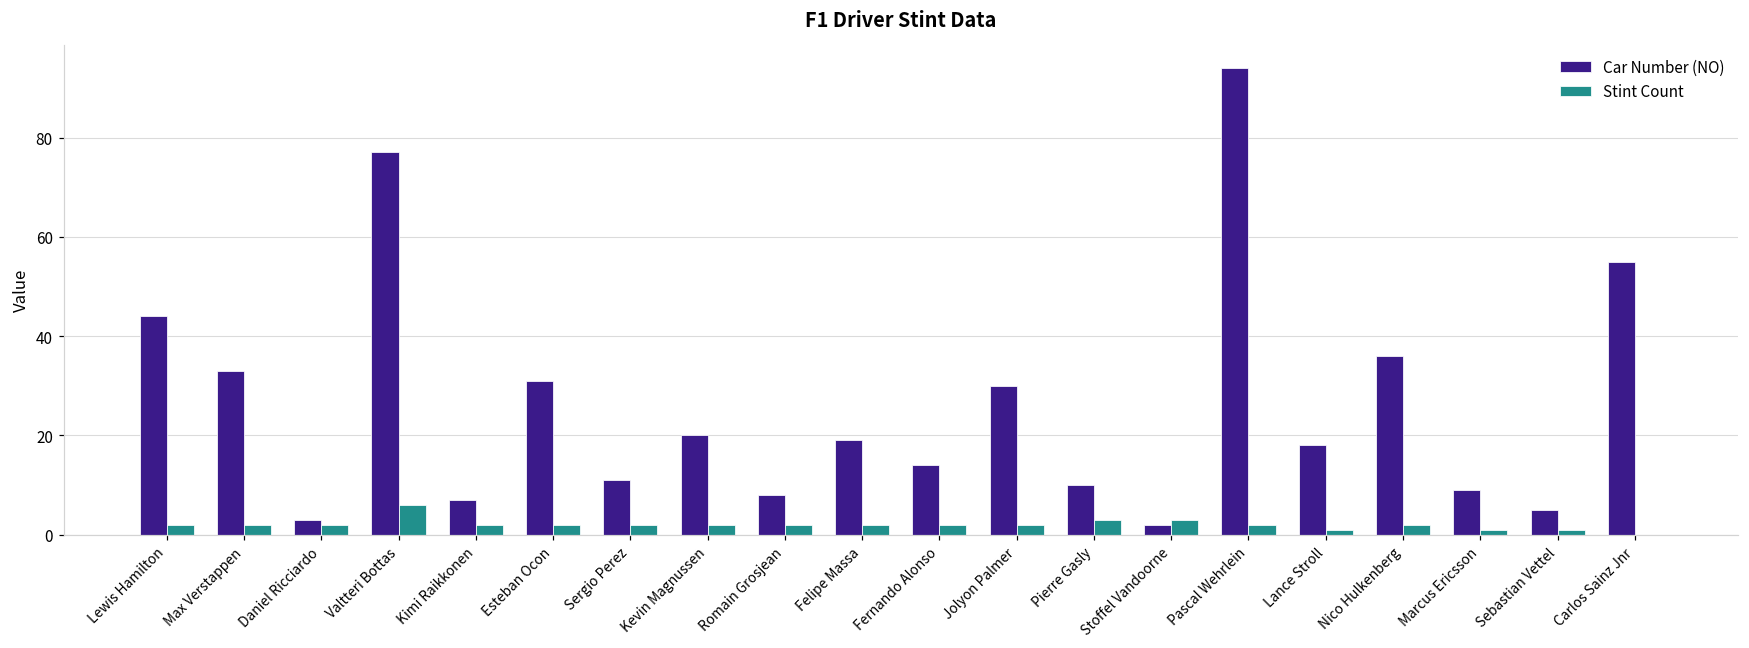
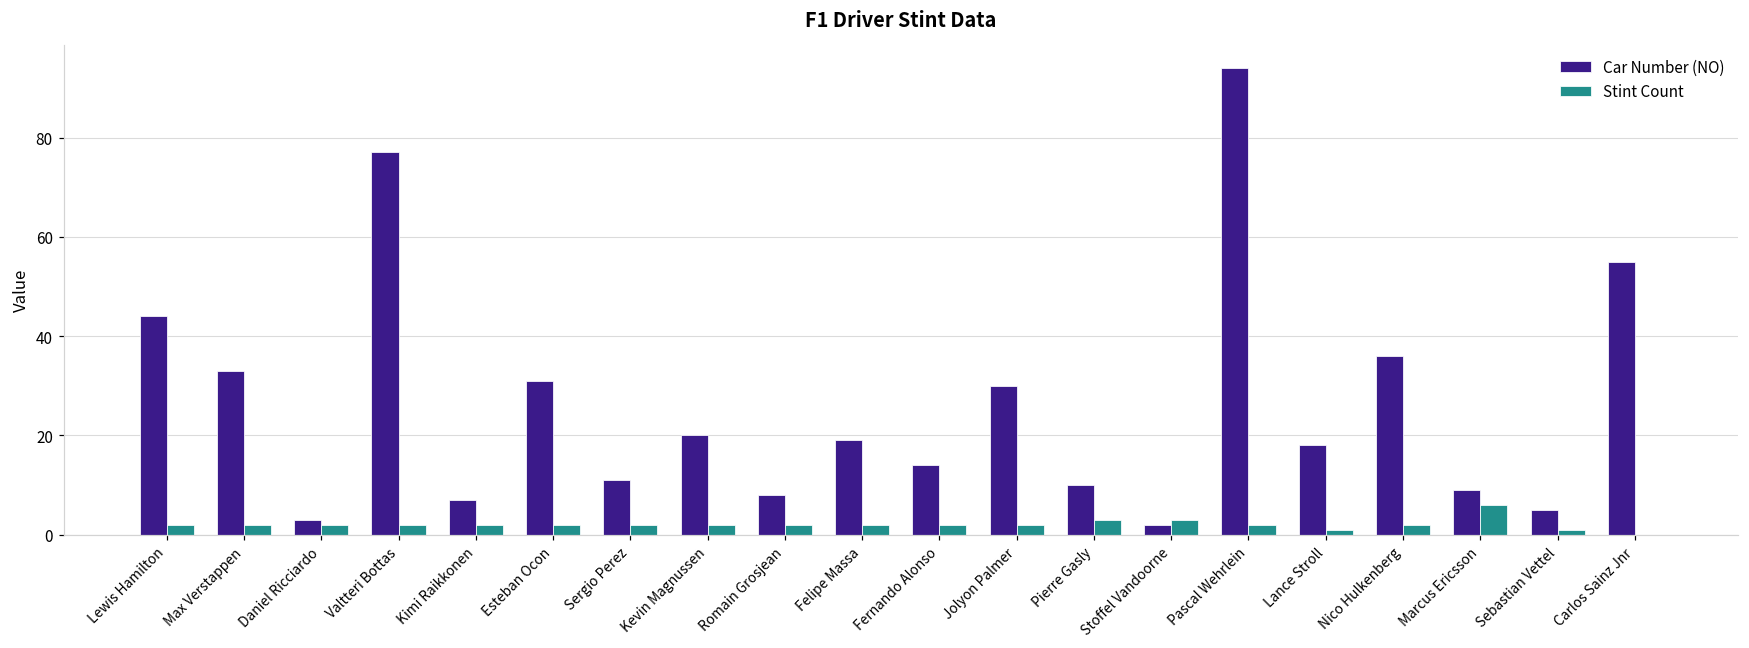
  {
    "Car Number (NO)": {
      "Lewis Hamilton": 44,
      "Max Verstappen": 33,
      "Daniel Ricciardo": 3,
      "Valtteri Bottas": 77,
      "Kimi Raikkonen": 7,
      "Esteban Ocon": 31,
      "Sergio Perez": 11,
      "Kevin Magnussen": 20,
      "Romain Grosjean": 8,
      "Felipe Massa": 19,
      "Fernando Alonso": 14,
      "Jolyon Palmer": 30,
      "Pierre Gasly": 10,
      "Stoffel Vandoorne": 2,
      "Pascal Wehrlein": 94,
      "Lance Stroll": 18,
      "Nico Hulkenberg": 36,
      "Marcus Ericsson": 9,
      "Sebastian Vettel": 5,
      "Carlos Sainz Jnr": 55
    },
    "Stint Count": {
      "Lewis Hamilton": 2,
      "Max Verstappen": 2,
      "Daniel Ricciardo": 2,
-     "Valtteri Bottas": 6,
+     "Valtteri Bottas": 2,
      "Kimi Raikkonen": 2,
      "Esteban Ocon": 2,
      "Sergio Perez": 2,
      "Kevin Magnussen": 2,
      "Romain Grosjean": 2,
      "Felipe Massa": 2,
      "Fernando Alonso": 2,
      "Jolyon Palmer": 2,
      "Pierre Gasly": 3,
      "Stoffel Vandoorne": 3,
      "Pascal Wehrlein": 2,
      "Lance Stroll": 1,
      "Nico Hulkenberg": 2,
-     "Marcus Ericsson": 1,
+     "Marcus Ericsson": 6,
      "Sebastian Vettel": 1,
      "Carlos Sainz Jnr": 0
    }
  }
